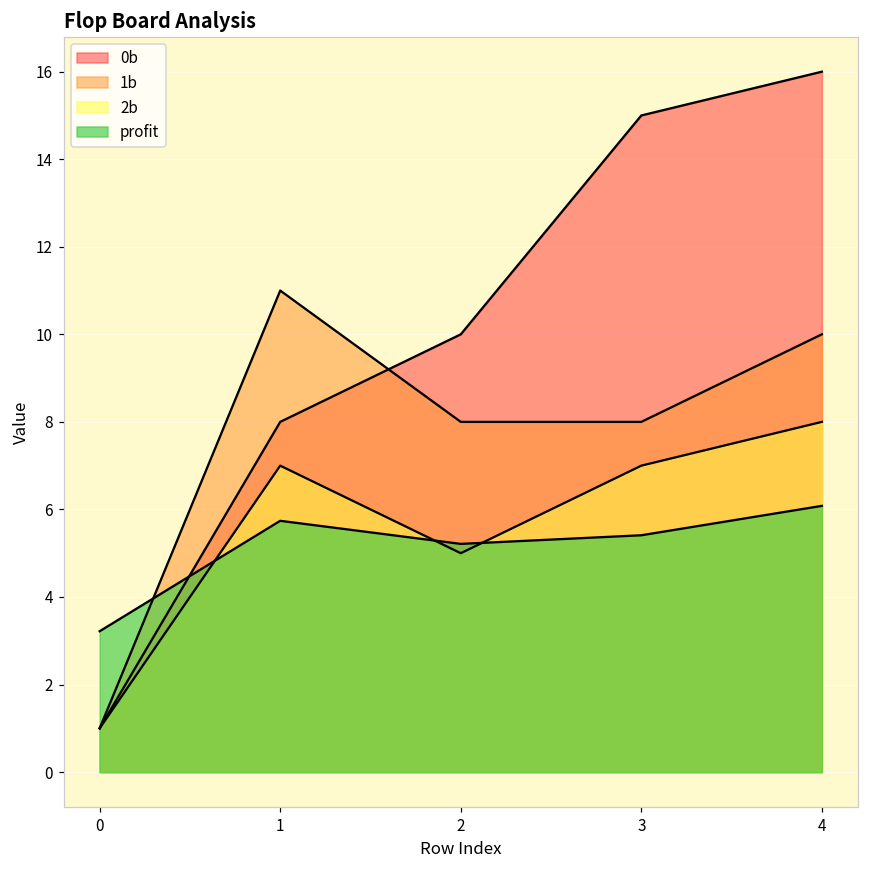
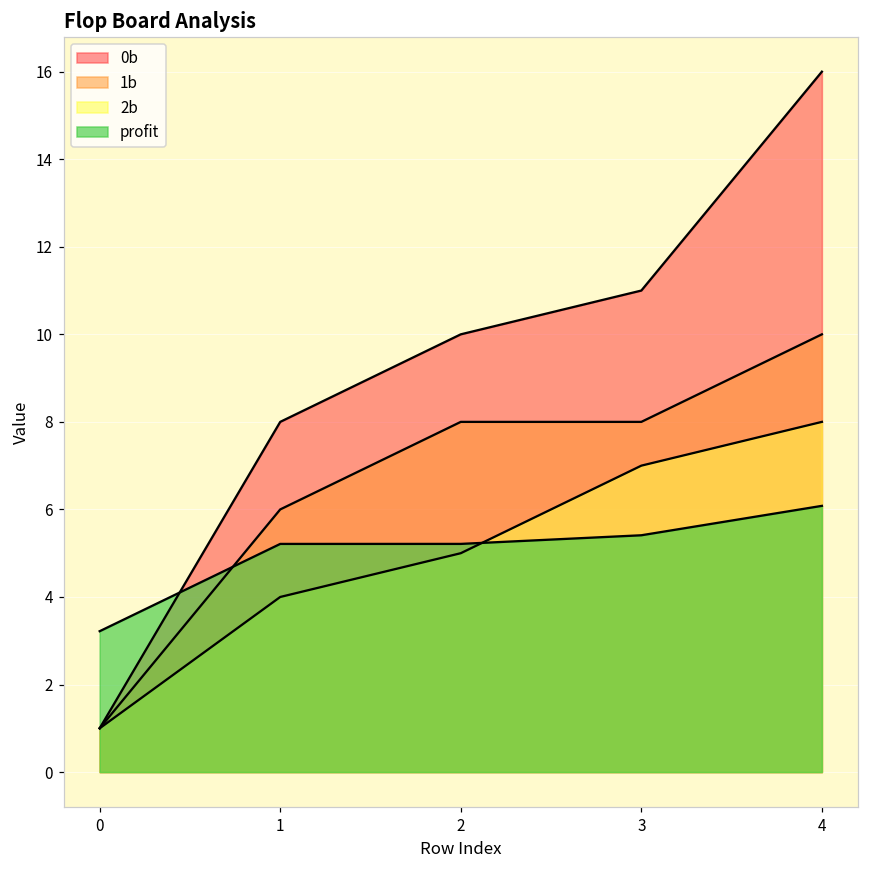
  {
    "0b": {
      "1": 8,
      "2": 10,
-     "3": 15,
+     "3": 11,
      "4": 16
    },
    "1b": {
-     "1": 11,
+     "1": 6,
      "2": 8,
      "3": 8,
      "4": 10
    },
    "2b": {
-     "1": 7,
+     "1": 4,
      "2": 5,
      "3": 7,
      "4": 8
    },
    "profit": {
      "0": 3.2,
-     "1": 5.7,
+     "1": 5.2,
      "2": 5.2,
      "3": 5.4,
      "4": 6.1
    }
  }
